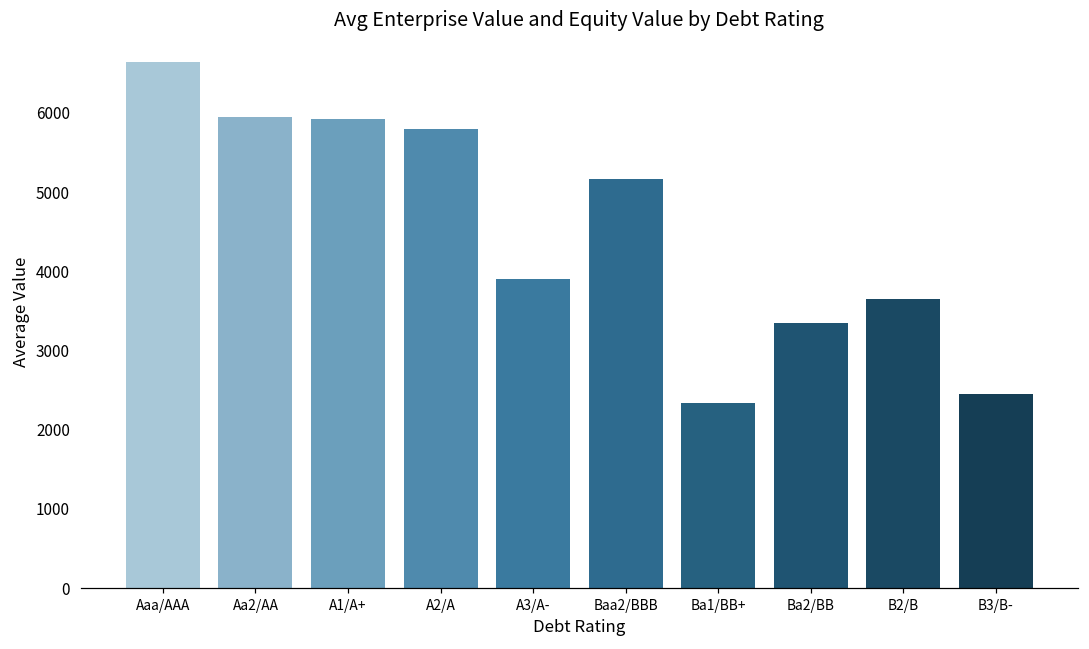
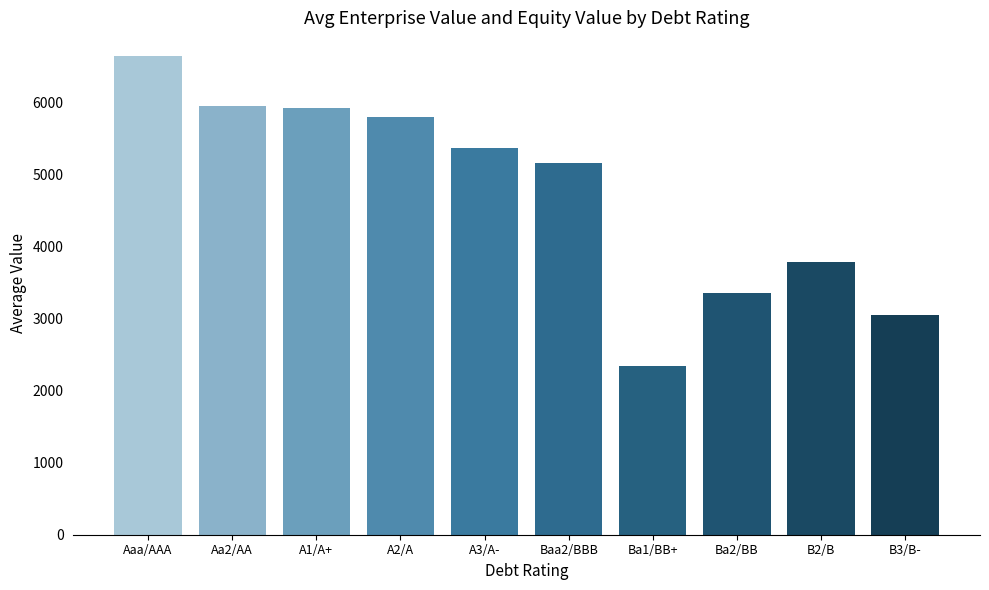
  {
    "Aaa/AAA": 6600,
    "Aa2/AA": 5900,
    "A1/A+": 5900,
    "A2/A": 5800,
-   "A3/A-": 3900,
+   "A3/A-": 5400,
    "Baa2/BBB": 5200,
    "Ba1/BB+": 2300,
    "Ba2/BB": 3400,
-   "B2/B": 3700,
-   "B3/B-": 2500
+   "B2/B": 3800,
+   "B3/B-": 3100
  }
